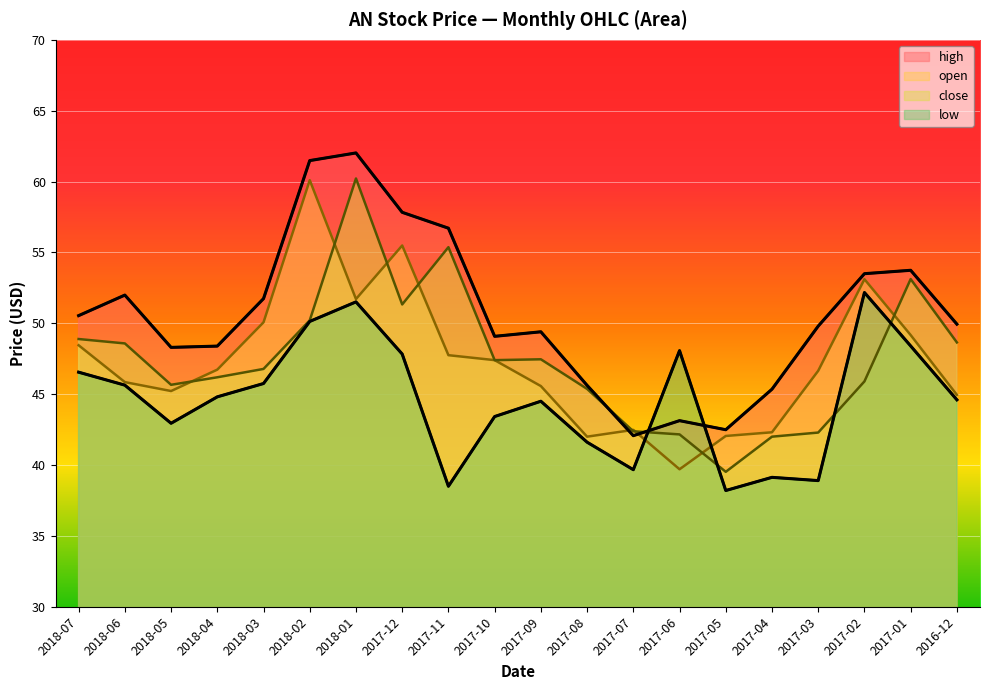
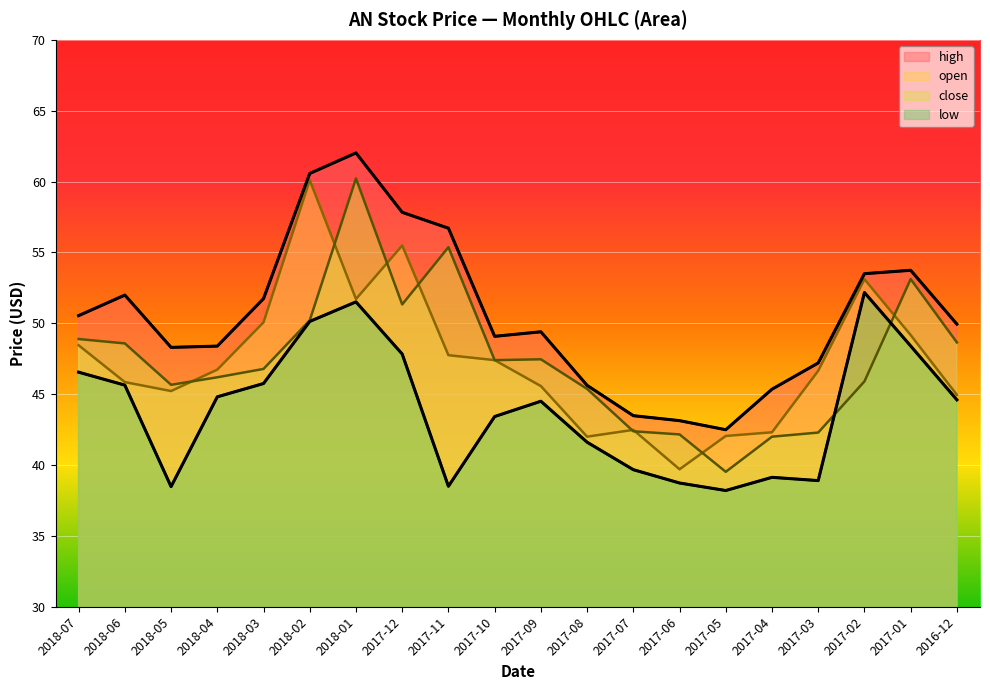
  {
    "high": {
      "2018-07": 50.5,
      "2018-06": 52.0,
      "2018-05": 48.3,
      "2018-04": 48.4,
      "2018-03": 51.7,
-     "2018-02": 61.5,
+     "2018-02": 60.6,
      "2018-01": 62.0,
      "2017-12": 57.8,
      "2017-11": 56.7,
      "2017-10": 49.1,
      "2017-09": 49.4,
      "2017-08": 45.6,
-     "2017-07": 42.1,
+     "2017-07": 43.5,
      "2017-06": 43.1,
      "2017-05": 42.5,
      "2017-04": 45.4,
-     "2017-03": 49.8,
+     "2017-03": 47.2,
      "2017-02": 53.5,
      "2017-01": 53.7,
      "2016-12": 49.9
    },
    "low": {
      "2018-07": 46.6,
      "2018-06": 45.6,
-     "2018-05": 42.9,
+     "2018-05": 38.5,
      "2018-04": 44.8,
      "2018-03": 45.8,
      "2018-01": 51.5,
      "2017-12": 47.8,
      "2017-11": 38.5,
      "2017-10": 43.4,
      "2017-09": 44.5,
      "2017-08": 41.6,
      "2017-07": 39.7,
-     "2017-06": 48.1,
+     "2017-06": 38.7,
      "2017-05": 38.2,
      "2017-04": 39.1,
      "2017-03": 38.9,
      "2017-02": 52.2,
      "2017-01": 48.4,
      "2016-12": 44.6
    }
  }
